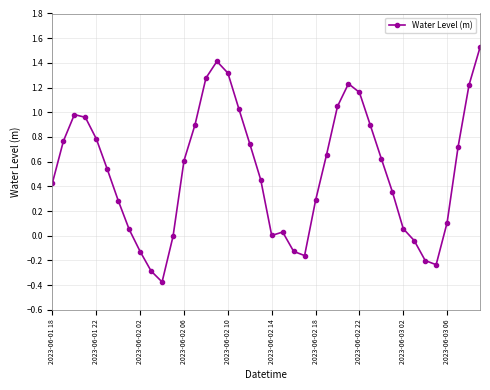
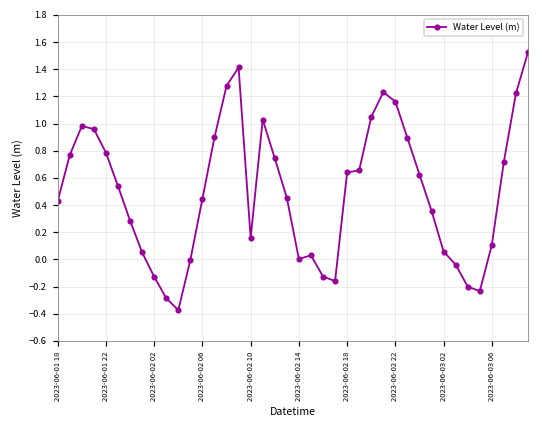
  {
    "2023-06-01 18": 0.43,
    "2023-06-01 22": 0.78,
    "2023-06-02 02": -0.13,
-   "2023-06-02 06": 0.61,
-   "2023-06-02 10": 1.32,
+   "2023-06-02 06": 0.45,
+   "2023-06-02 10": 0.16,
    "2023-06-02 14": 0.00,
-   "2023-06-02 18": 0.29,
+   "2023-06-02 18": 0.64,
    "2023-06-02 22": 1.16,
    "2023-06-03 02": 0.06,
    "2023-06-03 06": 0.11
  }
